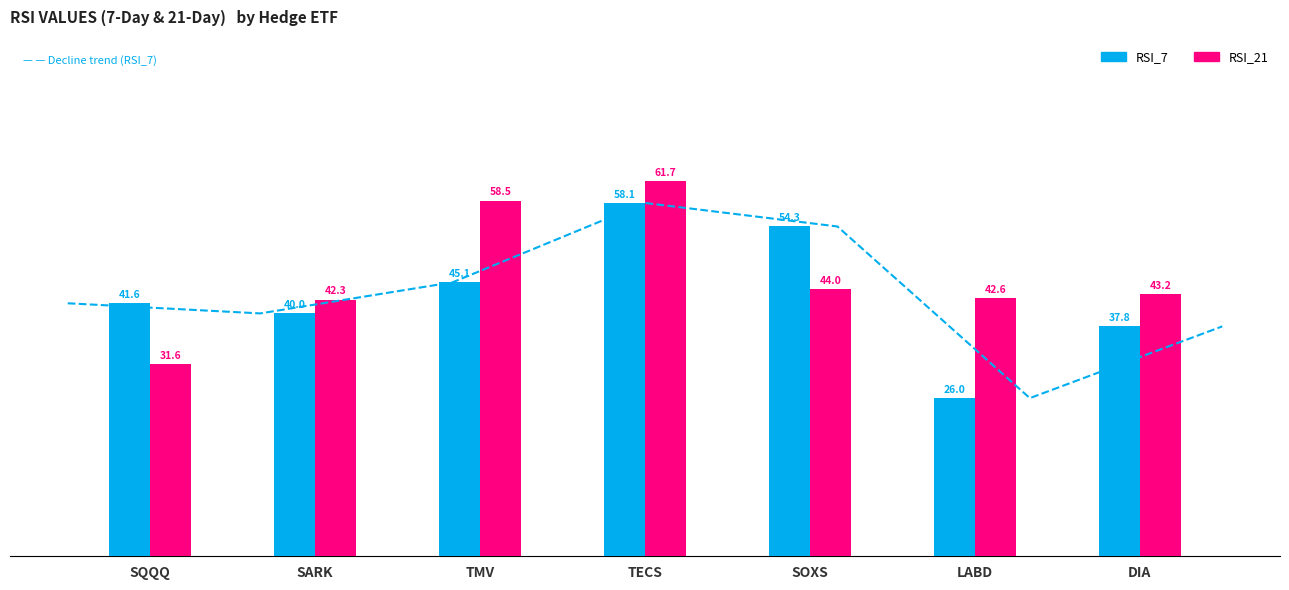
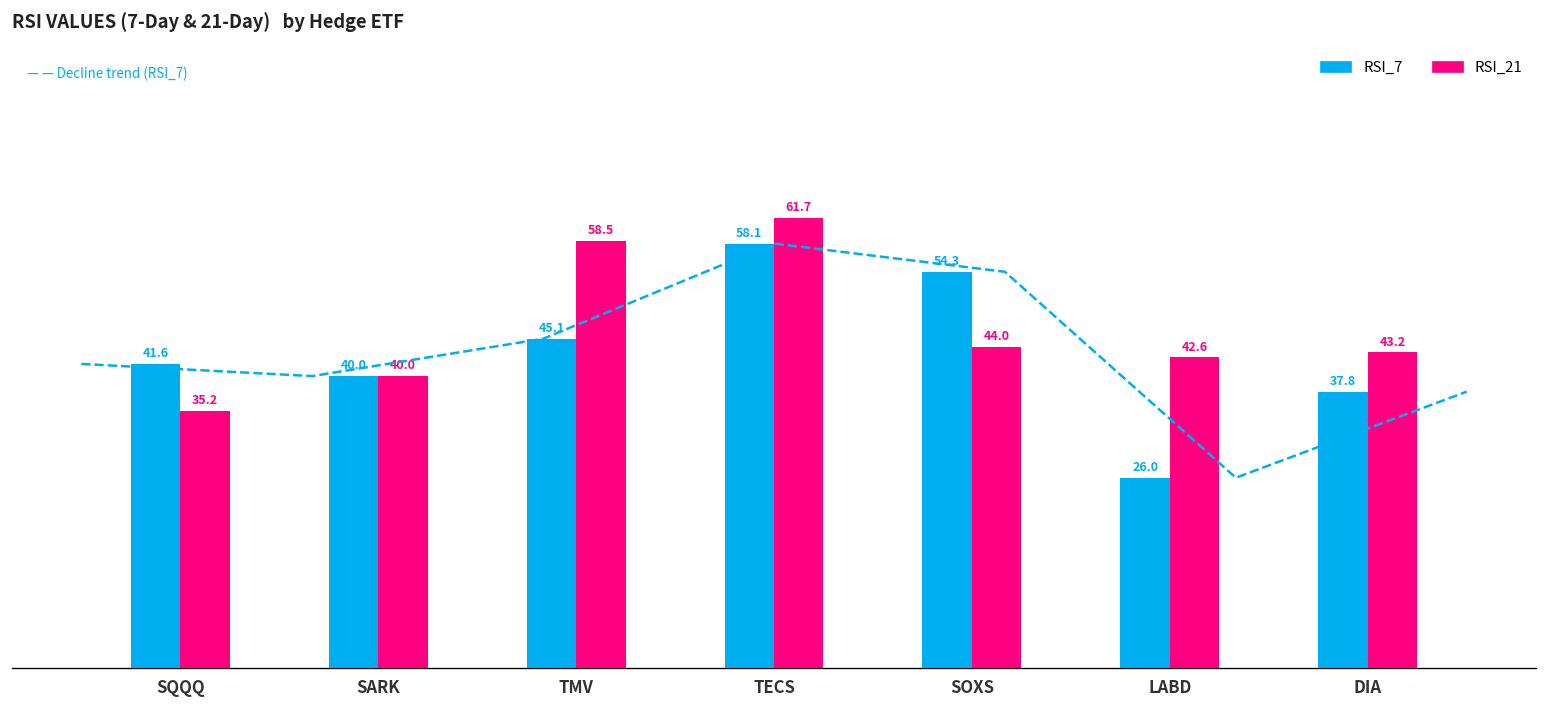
  {
    "RSI_21": {
-     "SQQQ": 31.6,
-     "SARK": 42.3,
+     "SQQQ": 35.2,
+     "SARK": 40.0,
      "TMV": 58.5,
      "TECS": 61.7,
      "SOXS": 44.0,
      "LABD": 42.6,
      "DIA": 43.2
    }
  }
